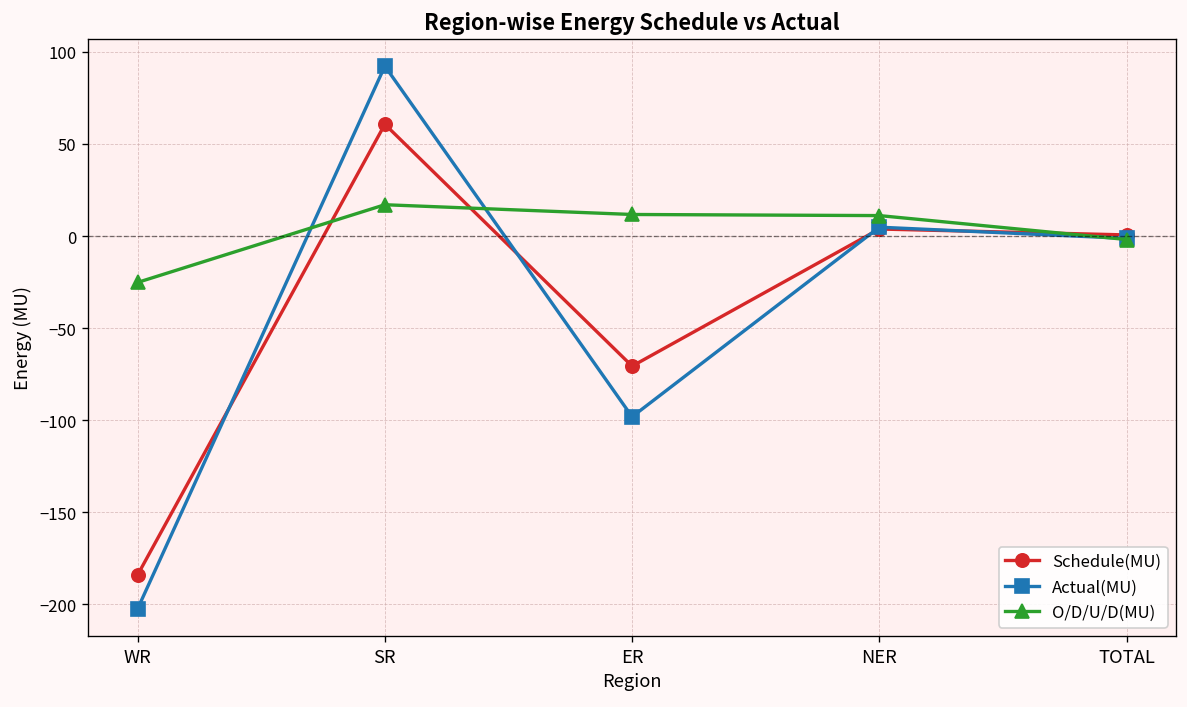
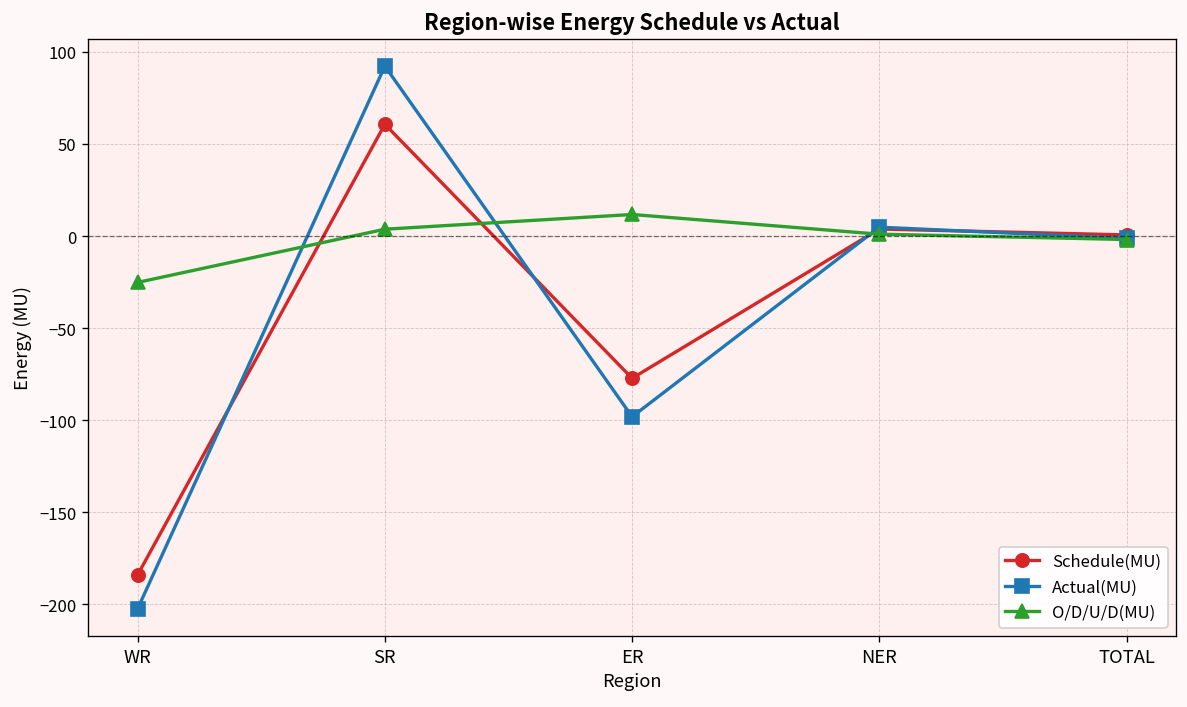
  {
    "Schedule(MU)": {
      "WR": -184,
      "SR": 61,
-     "ER": -71,
+     "ER": -77,
      "TOTAL": 1
    },
    "Actual(MU)": {
      "WR": -203,
      "SR": 92,
      "ER": -98
    },
    "O/D/U/D(MU)": {
      "WR": -25,
-     "SR": 17,
+     "SR": 4,
      "ER": 12,
-     "NER": 11
+     "NER": 1
    }
  }
